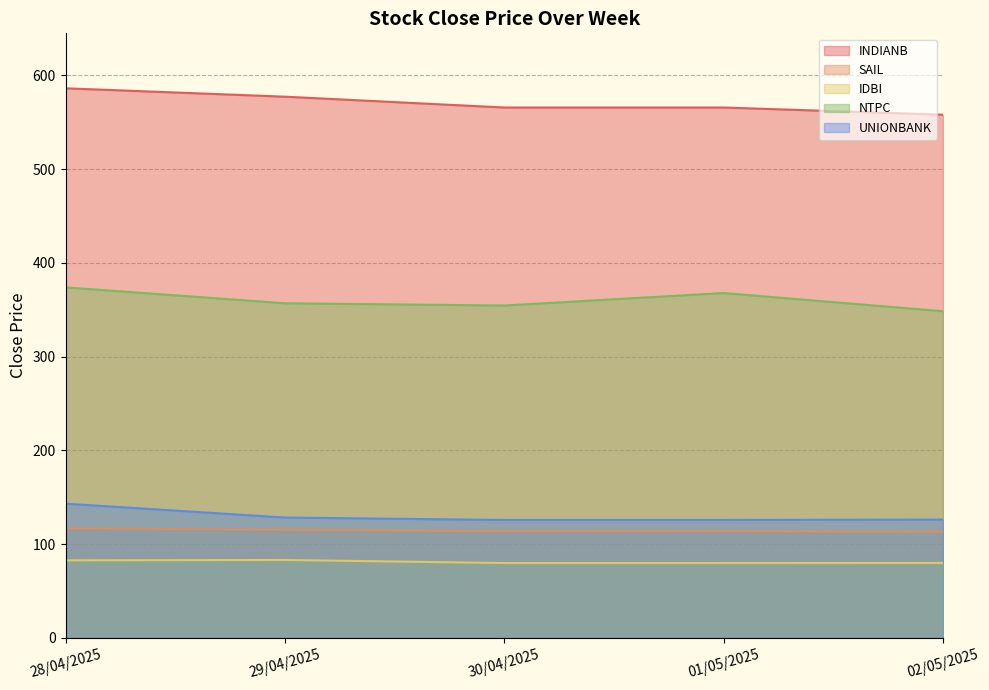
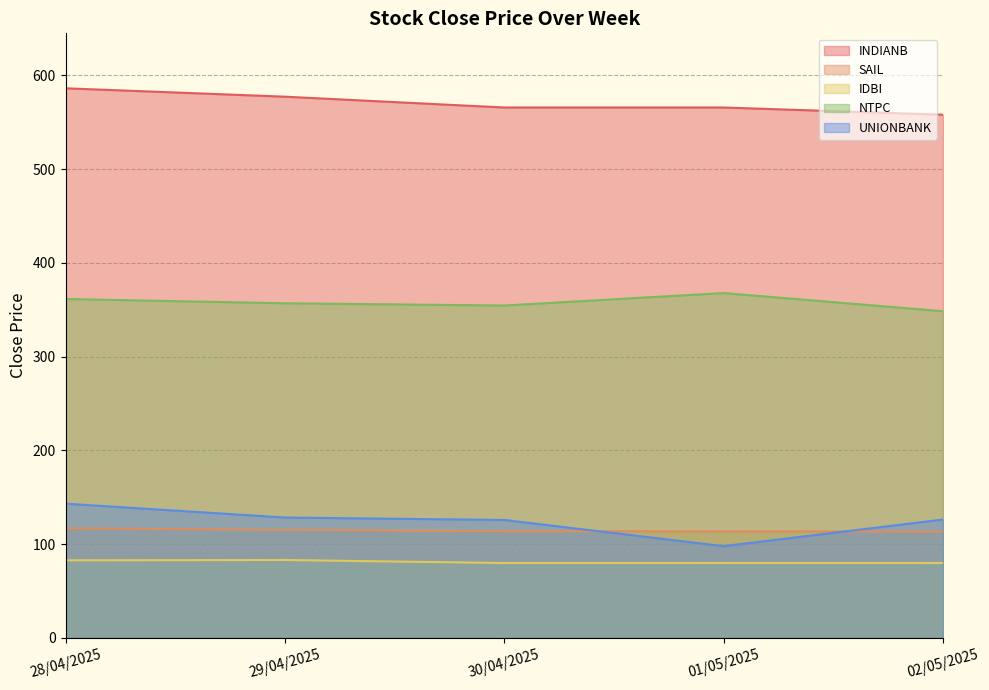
  {
    "NTPC": {
-     "28/04/2025": 370,
+     "28/04/2025": 360,
      "29/04/2025": 360,
      "30/04/2025": 350,
      "01/05/2025": 370,
      "02/05/2025": 350
    },
    "UNIONBANK": {
      "28/04/2025": 140,
      "29/04/2025": 130,
      "30/04/2025": 130,
-     "01/05/2025": 130,
+     "01/05/2025": 100,
      "02/05/2025": 130
    }
  }
